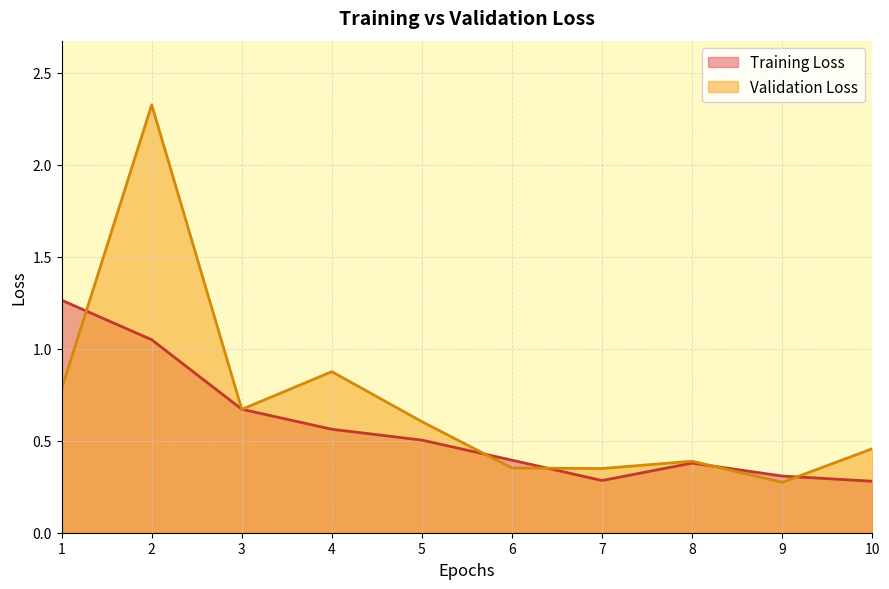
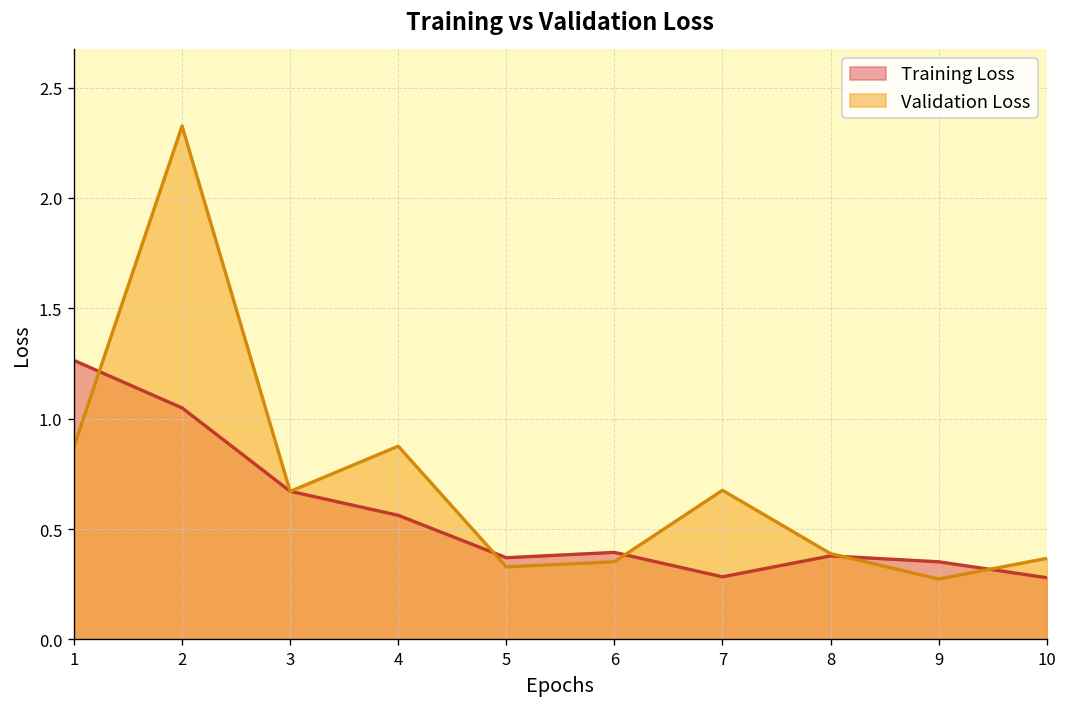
  {
    "Training Loss": {
      "1": 1.26,
      "2": 1.05,
      "4": 0.56,
-     "5": 0.50,
+     "5": 0.37,
      "6": 0.39,
      "7": 0.28,
-     "9": 0.31,
+     "9": 0.35,
      "10": 0.28
    },
    "Validation Loss": {
-     "1": 0.78,
+     "1": 0.87,
      "2": 2.33,
      "4": 0.88,
-     "5": 0.60,
+     "5": 0.33,
      "6": 0.35,
-     "7": 0.35,
+     "7": 0.68,
      "9": 0.27,
-     "10": 0.46
+     "10": 0.37
    }
  }
